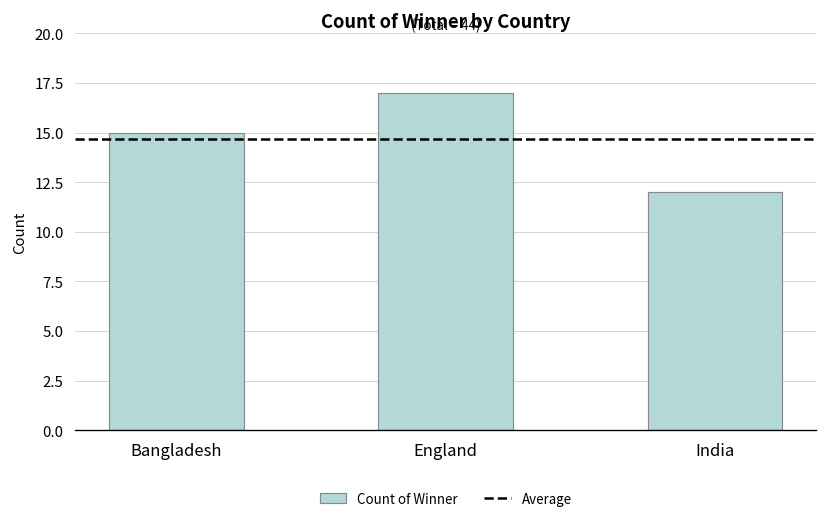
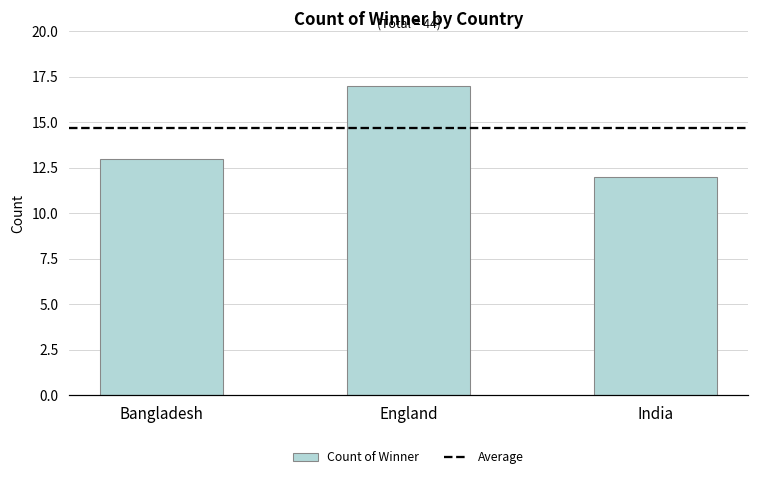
  {
-   "Bangladesh": 15,
+   "Bangladesh": 13,
    "England": 17,
    "India": 12
  }
